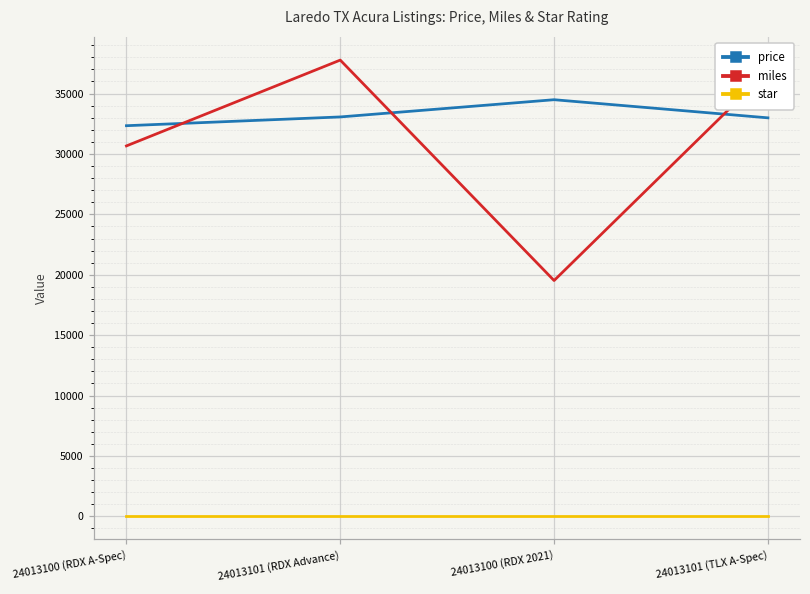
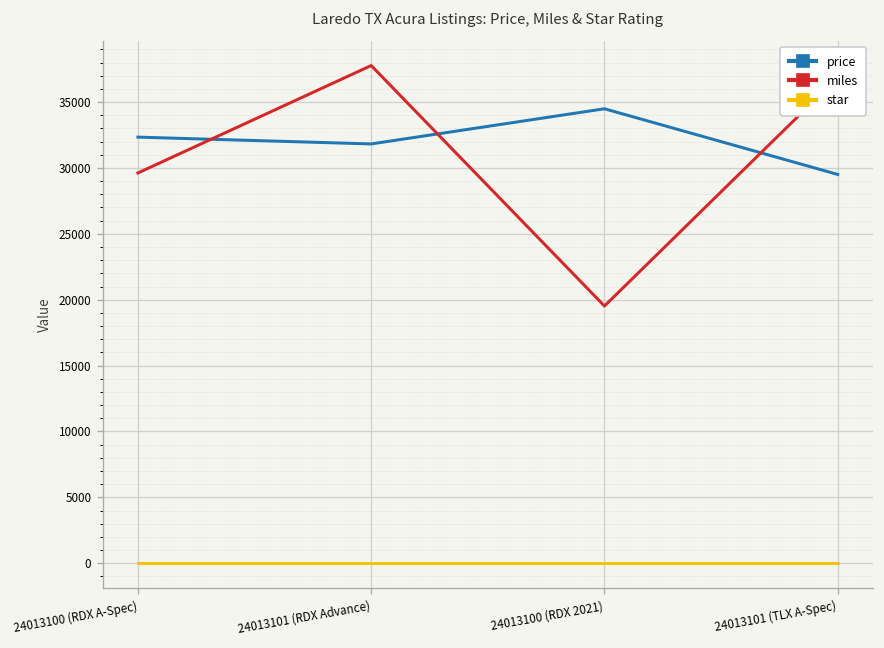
  {
    "price": {
      "24013100 (RDX A-Spec)": 32300,
-     "24013101 (RDX Advance)": 33100,
+     "24013101 (RDX Advance)": 31800,
      "24013100 (RDX 2021)": 34500,
-     "24013101 (TLX A-Spec)": 33000
+     "24013101 (TLX A-Spec)": 29500
    },
    "miles": {
-     "24013100 (RDX A-Spec)": 30700,
+     "24013100 (RDX A-Spec)": 29600,
      "24013101 (RDX Advance)": 37800,
      "24013100 (RDX 2021)": 19500
    },
    "star": {
      "24013100 (RDX A-Spec)": 0,
      "24013101 (RDX Advance)": 0,
      "24013100 (RDX 2021)": 0,
      "24013101 (TLX A-Spec)": 0
    }
  }
